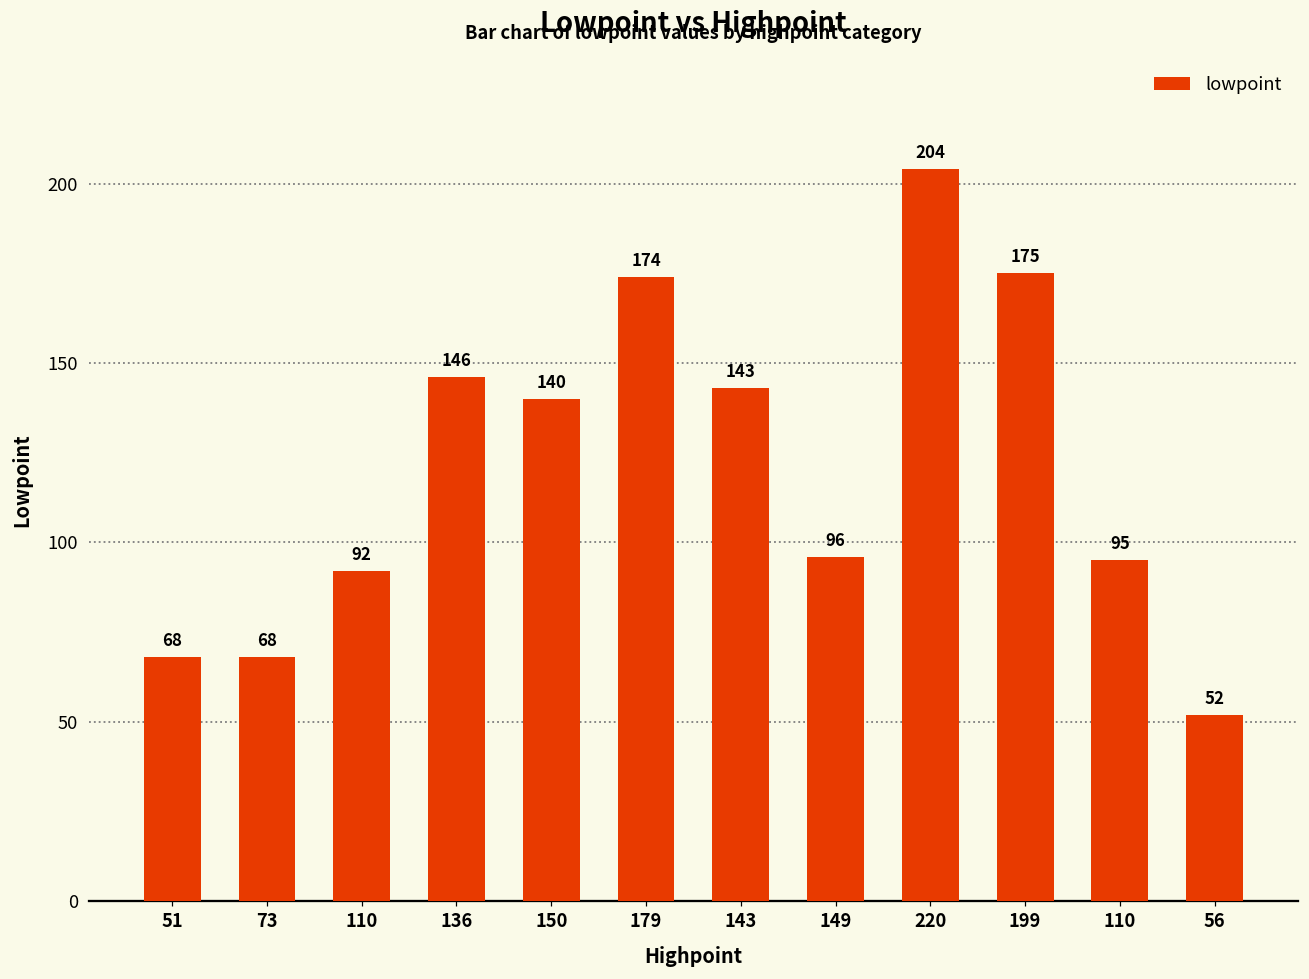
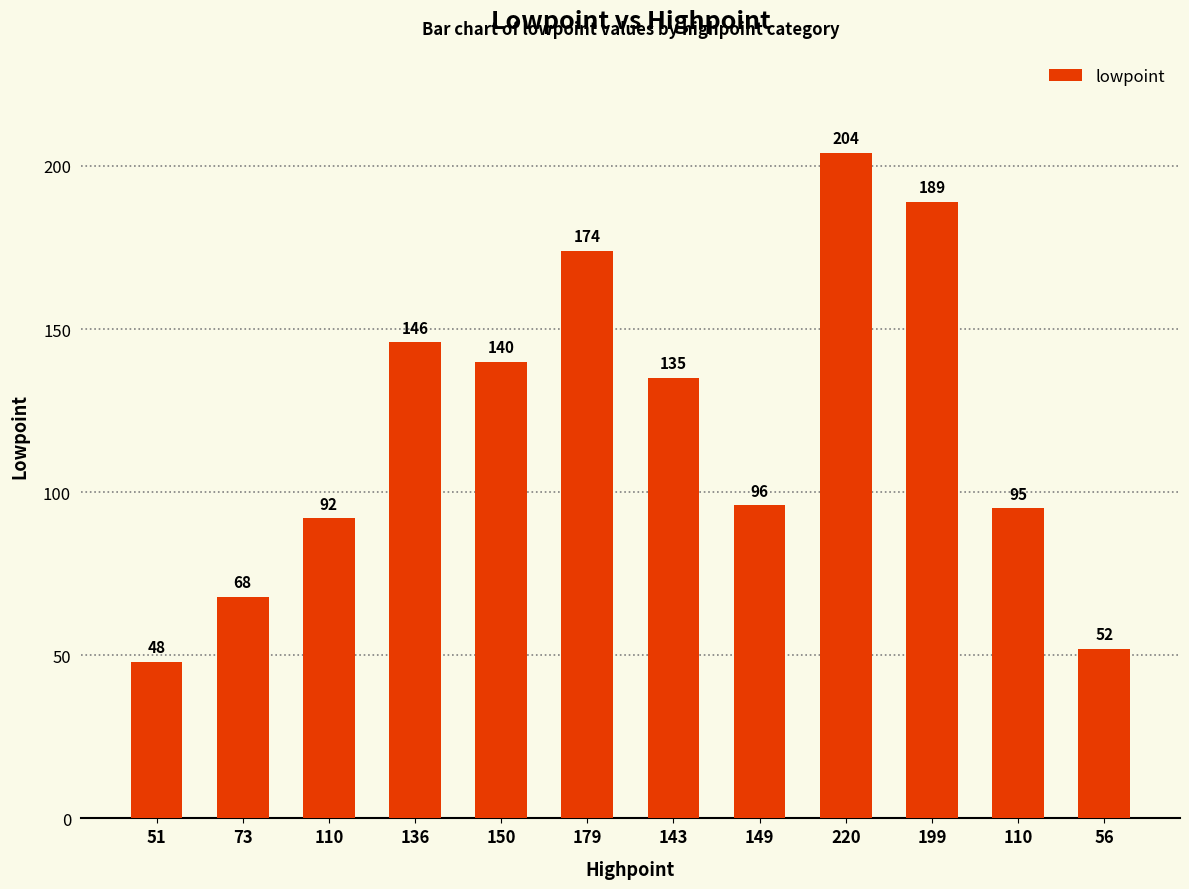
  {
-   "51": 68,
+   "51": 48,
    "73": 68,
    "136": 146,
    "150": 140,
    "179": 174,
-   "143": 143,
+   "143": 135,
    "149": 96,
    "220": 204,
-   "199": 175,
+   "199": 189,
    "56": 52
  }
